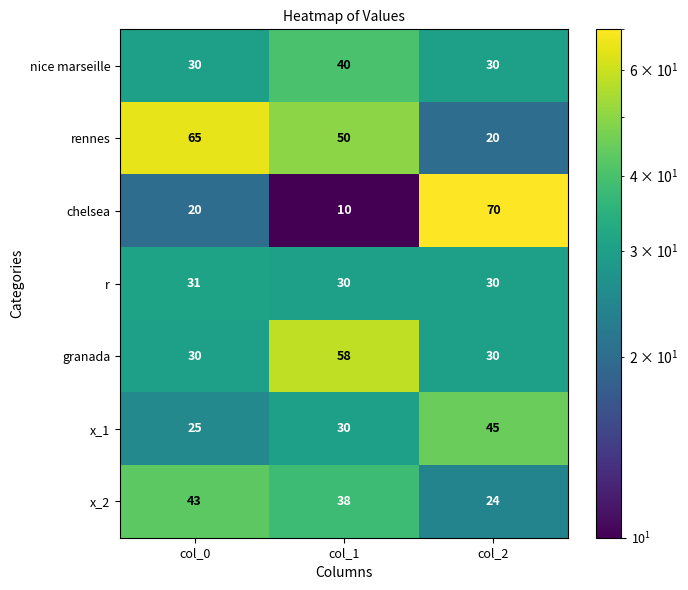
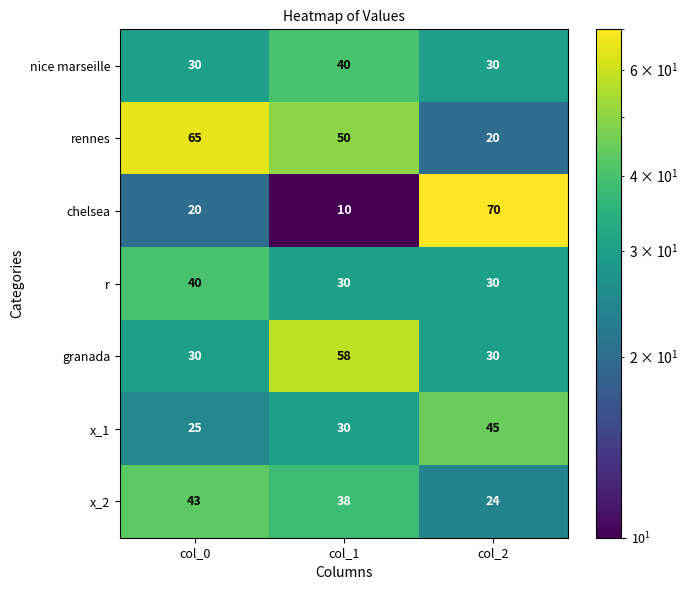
  {
    "nice marseille": {
      "col_0": 30,
      "col_1": 40,
      "col_2": 30
    },
    "rennes": {
      "col_0": 65,
      "col_1": 50,
      "col_2": 20
    },
    "chelsea": {
      "col_0": 20,
      "col_1": 10,
      "col_2": 70
    },
    "r": {
-     "col_0": 31,
+     "col_0": 40,
      "col_1": 30,
      "col_2": 30
    },
    "granada": {
      "col_0": 30,
      "col_1": 58,
      "col_2": 30
    },
    "x_1": {
      "col_0": 25,
      "col_1": 30,
      "col_2": 45
    },
    "x_2": {
      "col_0": 43,
      "col_1": 38,
      "col_2": 24
    }
  }
